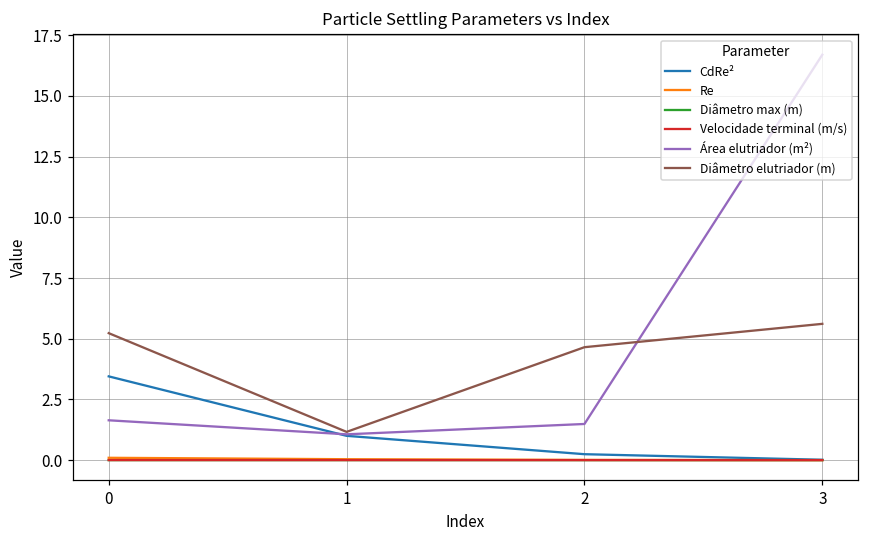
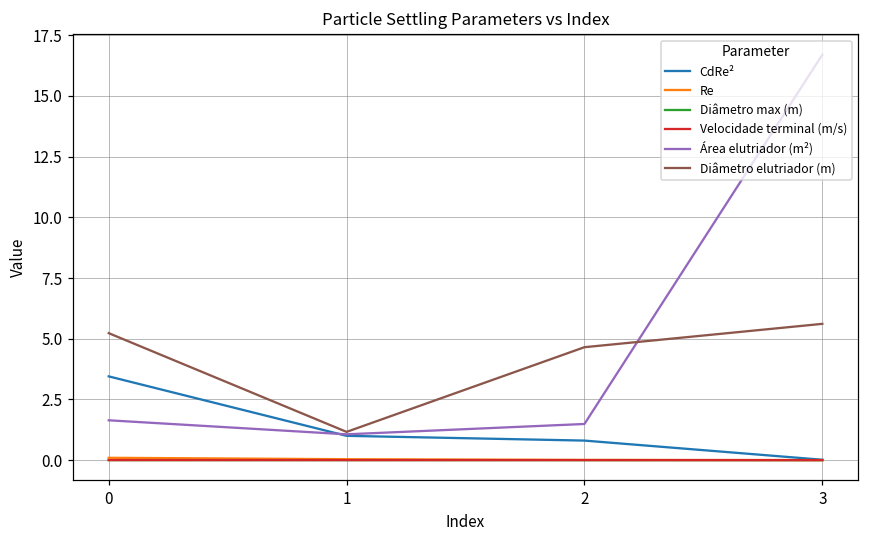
  {
    "CdRe²": {
      "0": 3.4,
-     "2": 0.2
+     "2": 0.8
    },
    "Área elutriador (m²)": {
      "0": 1.6,
      "2": 1.5
    },
    "Diâmetro elutriador (m)": {
      "0": 5.2,
      "2": 4.7,
      "3": 5.6
    }
  }
